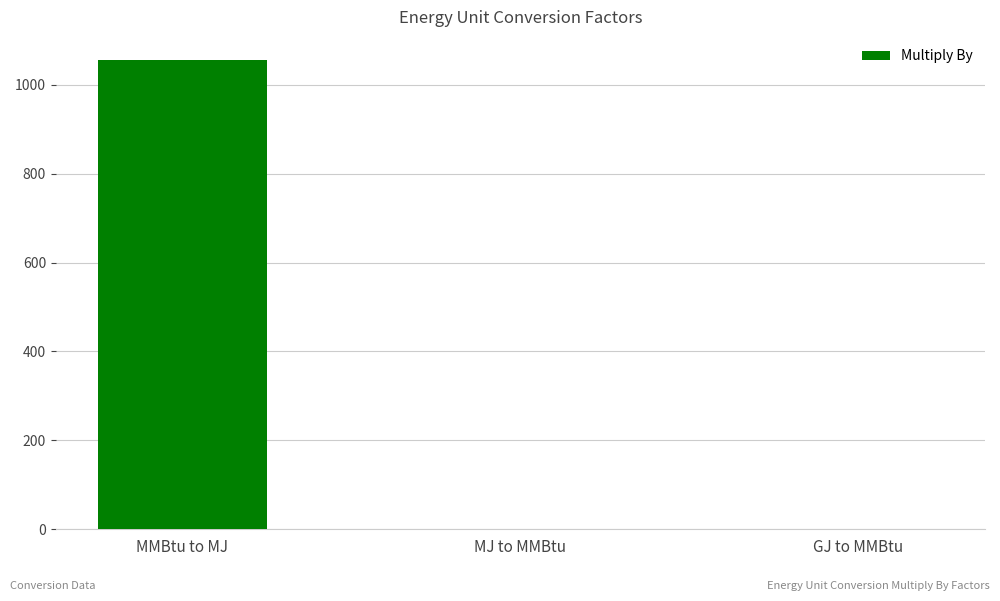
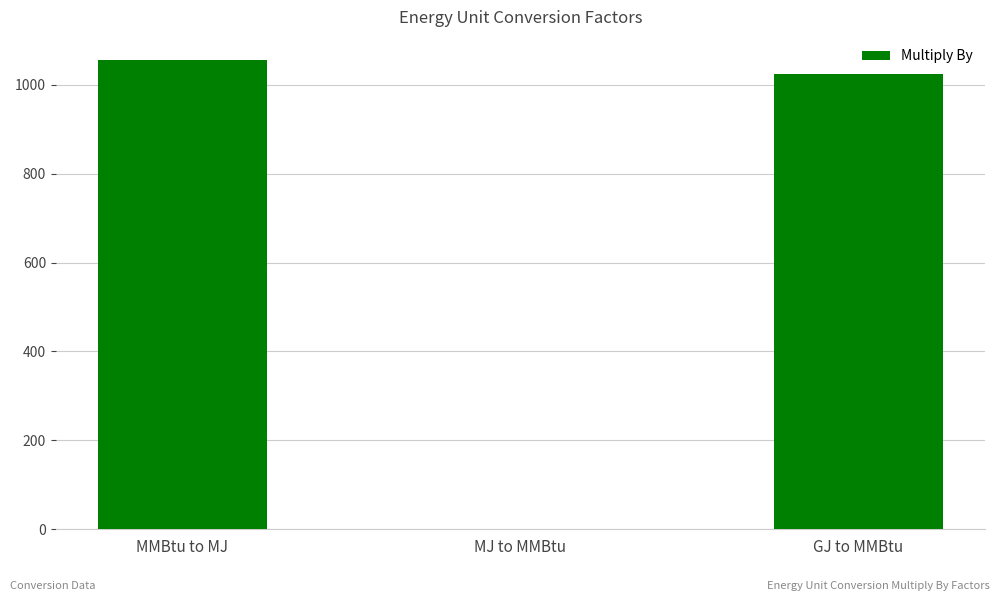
  {
    "MMBtu to MJ": 1060,
-   "GJ to MMBtu": 0
+   "GJ to MMBtu": 1020
  }
